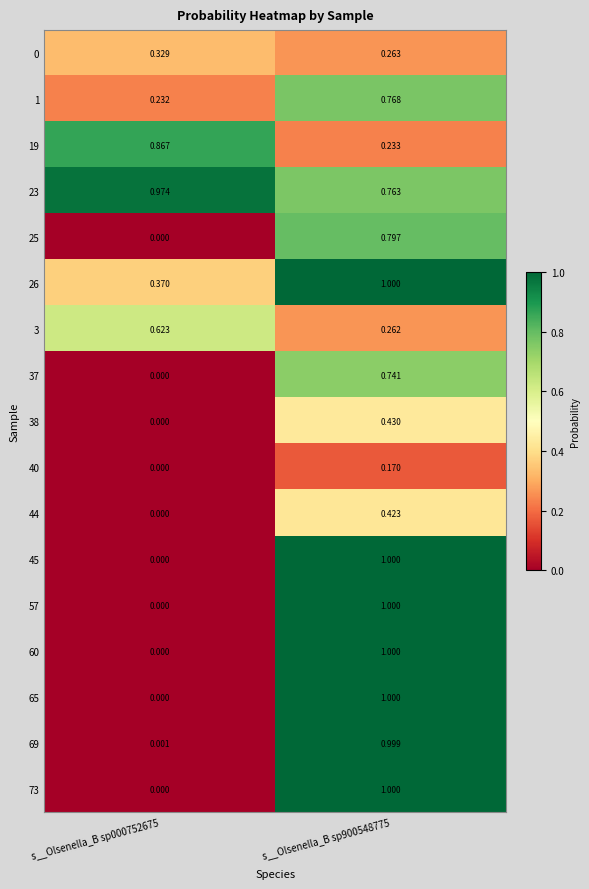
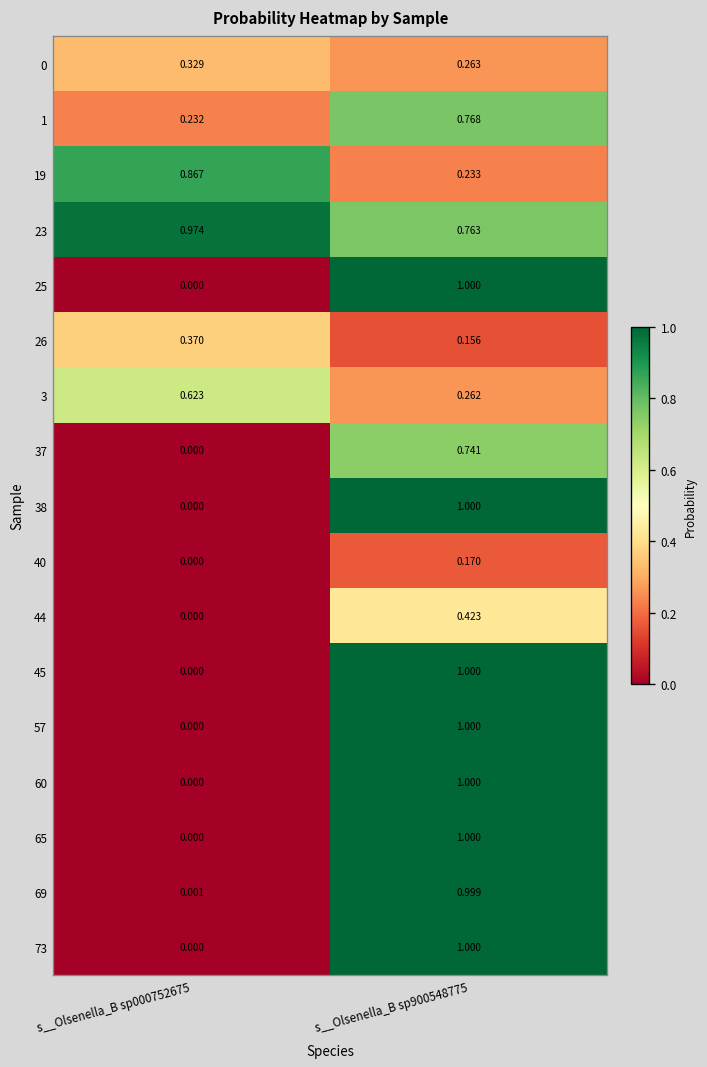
  {
    "0": {
      "s__Olsenella_B sp000752675": 0.329,
      "s__Olsenella_B sp900548775": 0.263
    },
    "1": {
      "s__Olsenella_B sp000752675": 0.232,
      "s__Olsenella_B sp900548775": 0.768
    },
    "19": {
      "s__Olsenella_B sp000752675": 0.867,
      "s__Olsenella_B sp900548775": 0.233
    },
    "23": {
      "s__Olsenella_B sp000752675": 0.974,
      "s__Olsenella_B sp900548775": 0.763
    },
    "25": {
      "s__Olsenella_B sp000752675": 0.000,
-     "s__Olsenella_B sp900548775": 0.797
+     "s__Olsenella_B sp900548775": 1.000
    },
    "26": {
      "s__Olsenella_B sp000752675": 0.370,
-     "s__Olsenella_B sp900548775": 1.000
+     "s__Olsenella_B sp900548775": 0.156
    },
    "3": {
      "s__Olsenella_B sp000752675": 0.623,
      "s__Olsenella_B sp900548775": 0.262
    },
    "37": {
      "s__Olsenella_B sp000752675": 0.000,
      "s__Olsenella_B sp900548775": 0.741
    },
    "38": {
      "s__Olsenella_B sp000752675": 0.000,
-     "s__Olsenella_B sp900548775": 0.430
+     "s__Olsenella_B sp900548775": 1.000
    },
    "40": {
      "s__Olsenella_B sp000752675": 0.000,
      "s__Olsenella_B sp900548775": 0.170
    },
    "44": {
      "s__Olsenella_B sp000752675": 0.000,
      "s__Olsenella_B sp900548775": 0.423
    },
    "45": {
      "s__Olsenella_B sp000752675": 0.000,
      "s__Olsenella_B sp900548775": 1.000
    },
    "57": {
      "s__Olsenella_B sp000752675": 0.000,
      "s__Olsenella_B sp900548775": 1.000
    },
    "60": {
      "s__Olsenella_B sp000752675": 0.000,
      "s__Olsenella_B sp900548775": 1.000
    },
    "65": {
      "s__Olsenella_B sp000752675": 0.000,
      "s__Olsenella_B sp900548775": 1.000
    },
    "69": {
      "s__Olsenella_B sp000752675": 0.001,
      "s__Olsenella_B sp900548775": 0.999
    },
    "73": {
      "s__Olsenella_B sp000752675": 0.000,
      "s__Olsenella_B sp900548775": 1.000
    }
  }
